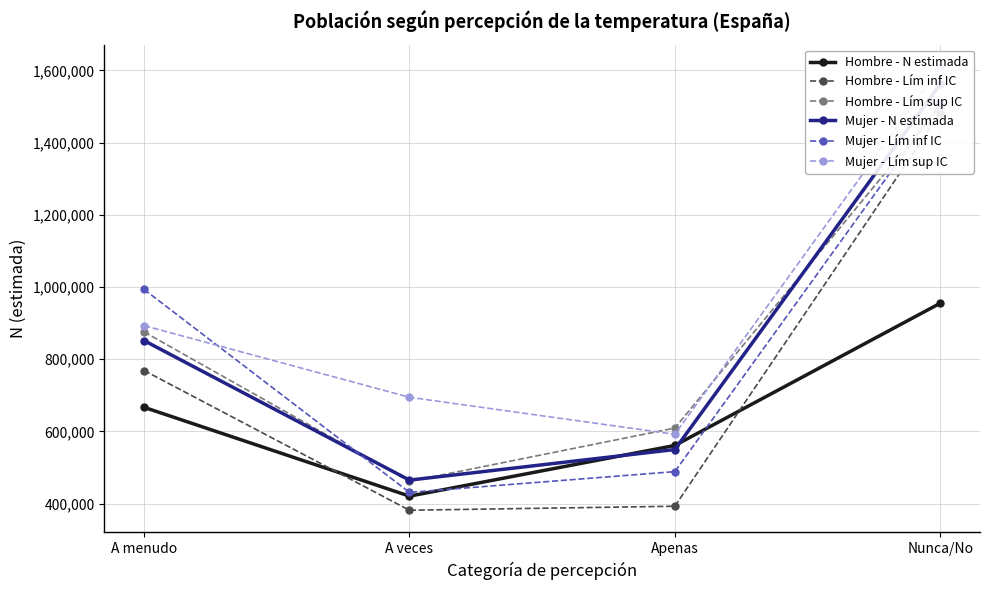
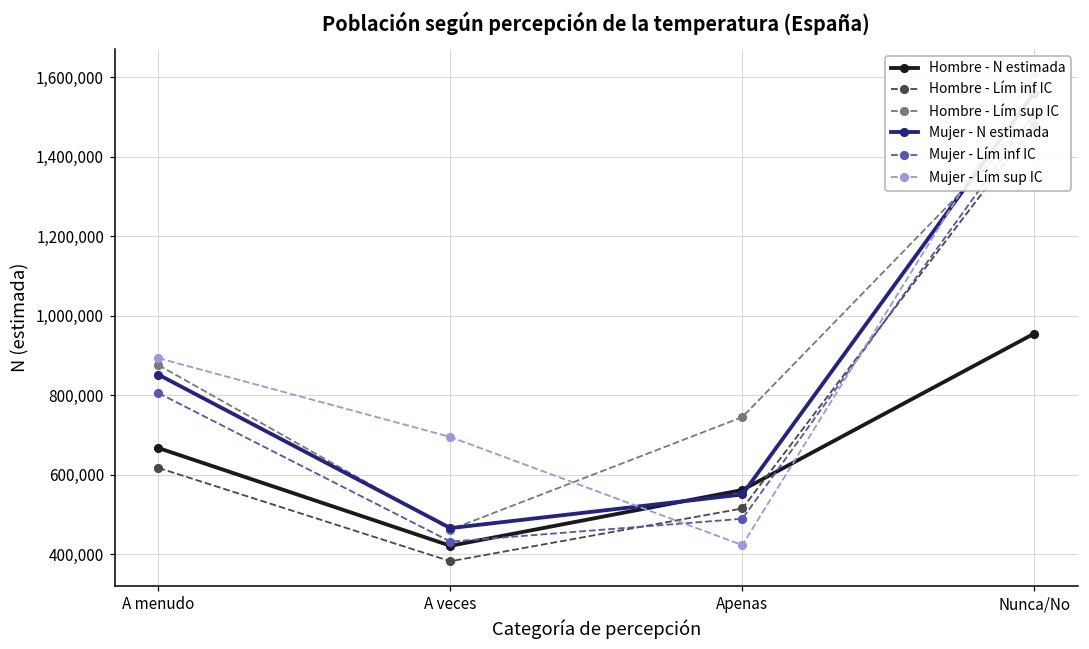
  {
    "Hombre - N estimada": {
      "A menudo": "670,000",
      "A veces": "420,000",
      "Apenas": "560,000",
      "Nunca/No": "950,000"
    },
    "Hombre - Lím inf IC": {
-     "A menudo": "770,000",
+     "A menudo": "620,000",
      "A veces": "380,000",
-     "Apenas": "390,000"
+     "Apenas": "510,000"
    },
    "Hombre - Lím sup IC": {
      "A menudo": "880,000",
-     "Apenas": "610,000"
+     "Apenas": "740,000"
    },
    "Mujer - N estimada": {
      "A menudo": "850,000",
      "Apenas": "550,000"
    },
    "Mujer - Lím inf IC": {
-     "A menudo": "990,000",
+     "A menudo": "810,000",
      "A veces": "430,000",
      "Apenas": "490,000"
    },
    "Mujer - Lím sup IC": {
      "A menudo": "890,000",
      "A veces": "690,000",
-     "Apenas": "590,000"
+     "Apenas": "420,000"
    }
  }
